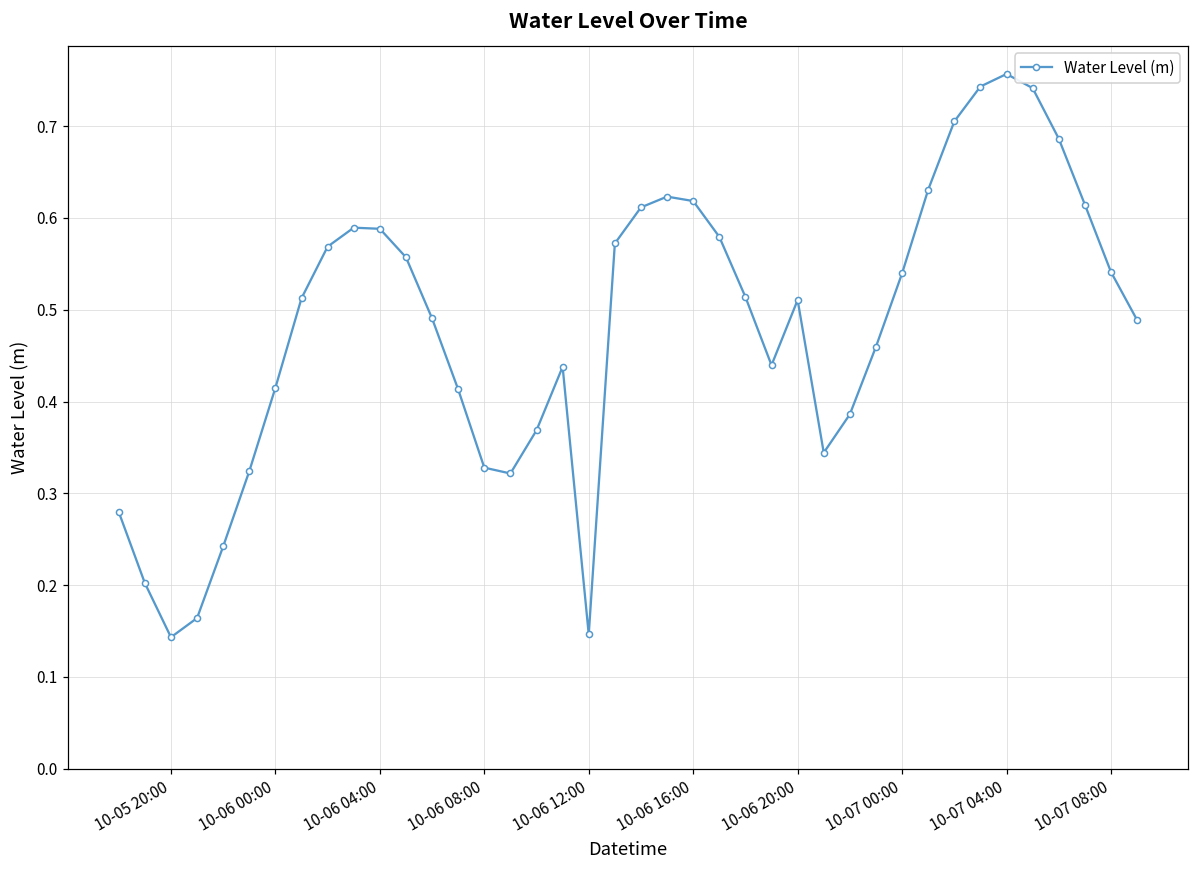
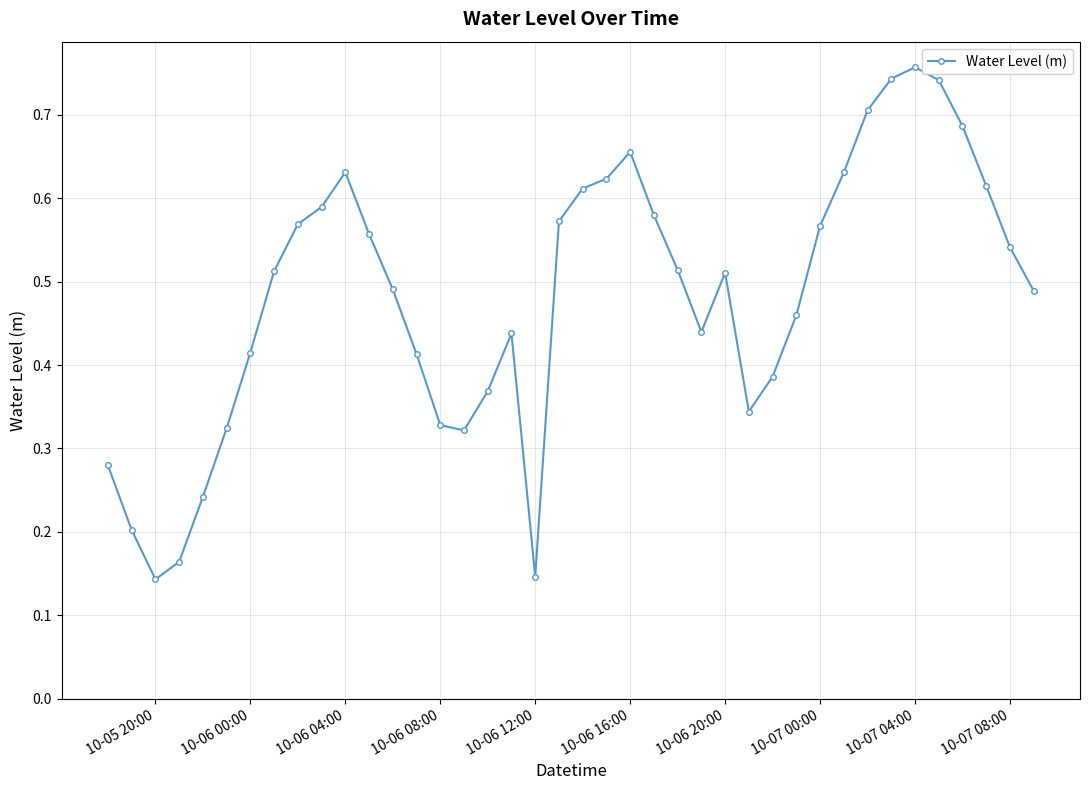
  {
    "10-05 20:00": 0.14,
    "10-06 00:00": 0.41,
-   "10-06 04:00": 0.59,
+   "10-06 04:00": 0.63,
    "10-06 08:00": 0.33,
    "10-06 12:00": 0.15,
-   "10-06 16:00": 0.62,
+   "10-06 16:00": 0.66,
    "10-06 20:00": 0.51,
-   "10-07 00:00": 0.54,
+   "10-07 00:00": 0.57,
    "10-07 04:00": 0.76,
    "10-07 08:00": 0.54
  }
